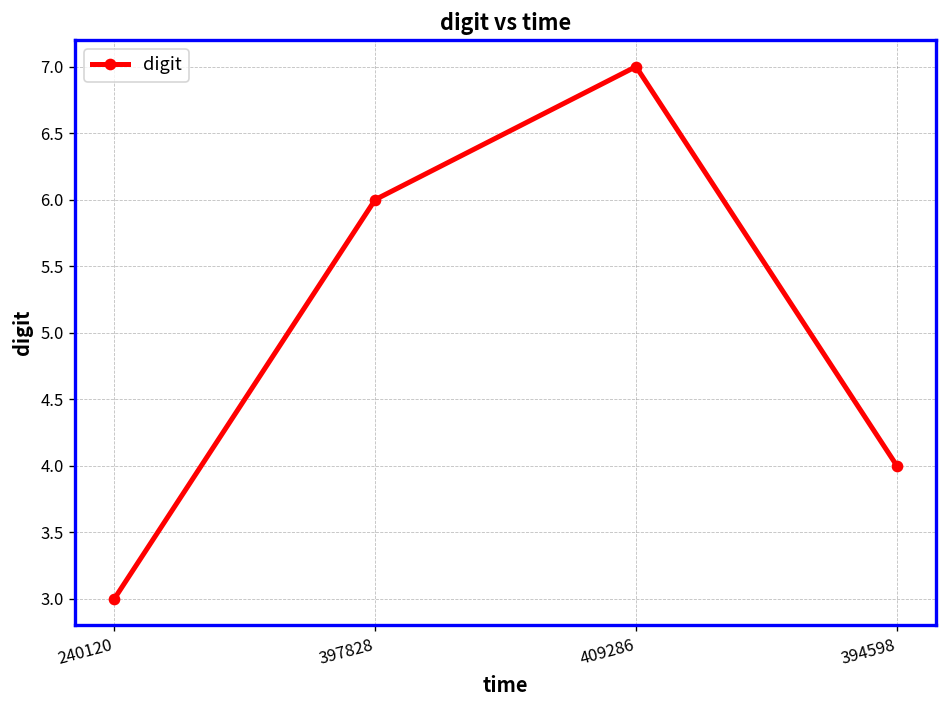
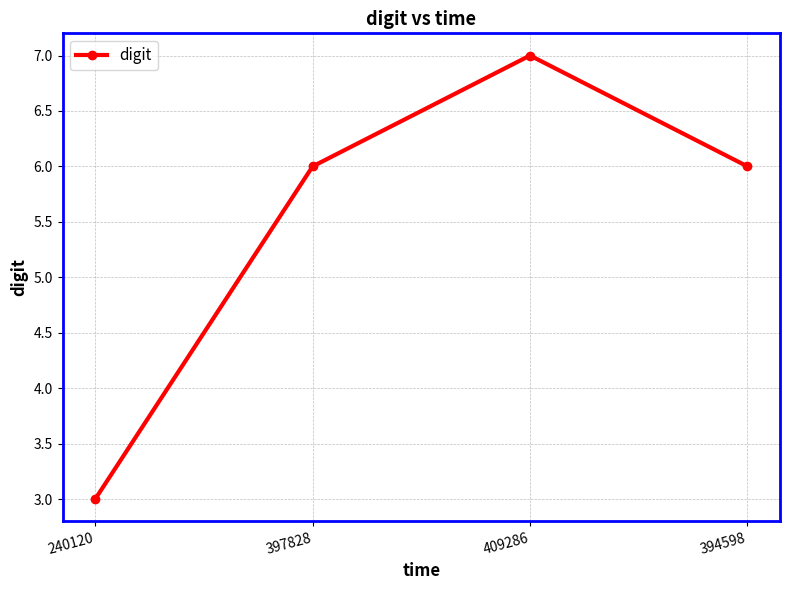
  {
    "240120": 3,
    "397828": 6,
    "409286": 7,
-   "394598": 4
+   "394598": 6
  }
